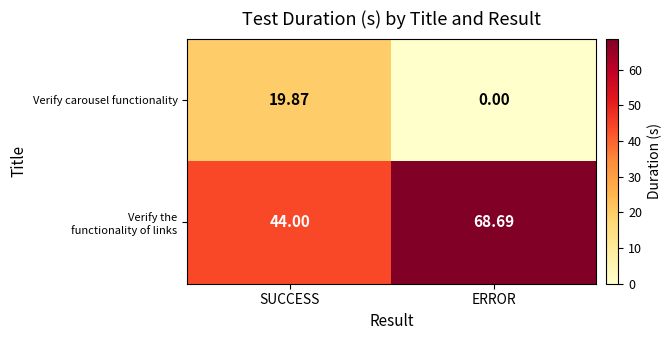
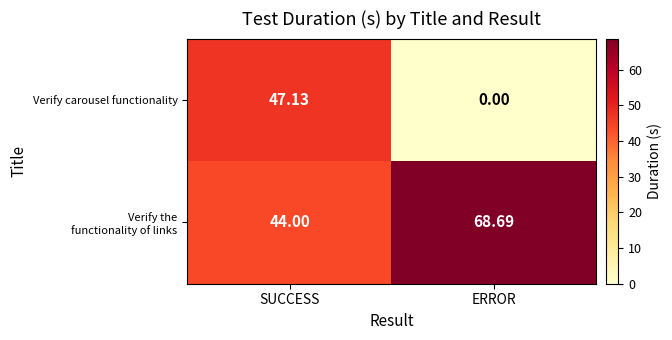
  {
    "Verify carousel functionality": {
-     "SUCCESS": 19.87,
+     "SUCCESS": 47.13,
      "ERROR": 0.00
    },
    "Verify the functionality of links": {
      "SUCCESS": 44.00,
      "ERROR": 68.69
    }
  }
